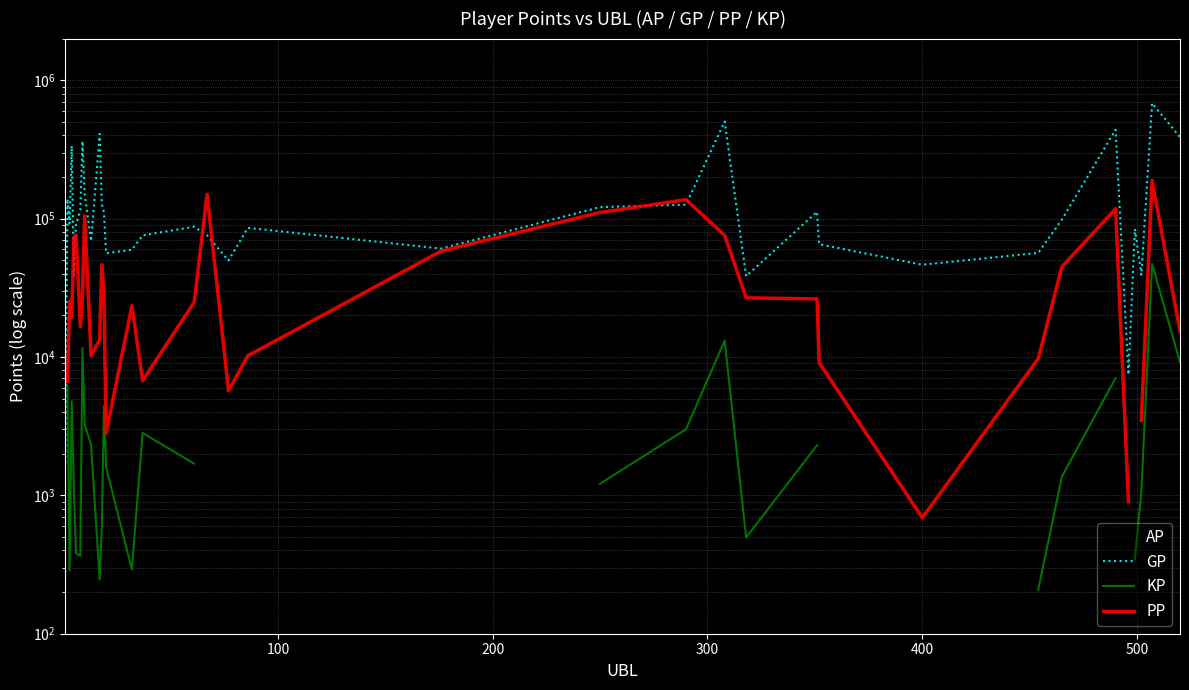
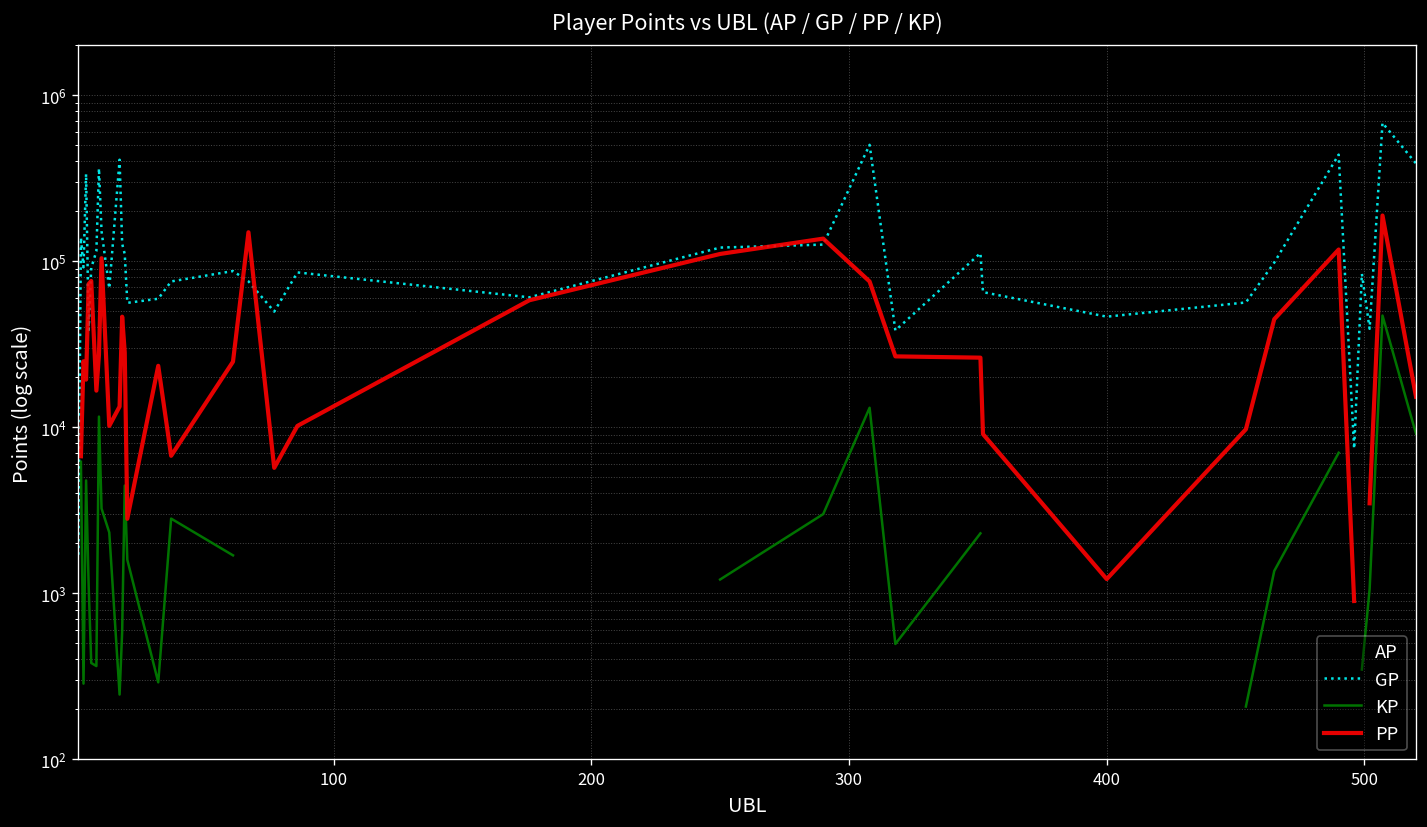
  {
    "AP": {
      "400": 55000
    },
    "GP": {
      "400": 46000
    },
    "PP": {
-     "400": 700
+     "400": 1200
    }
  }
